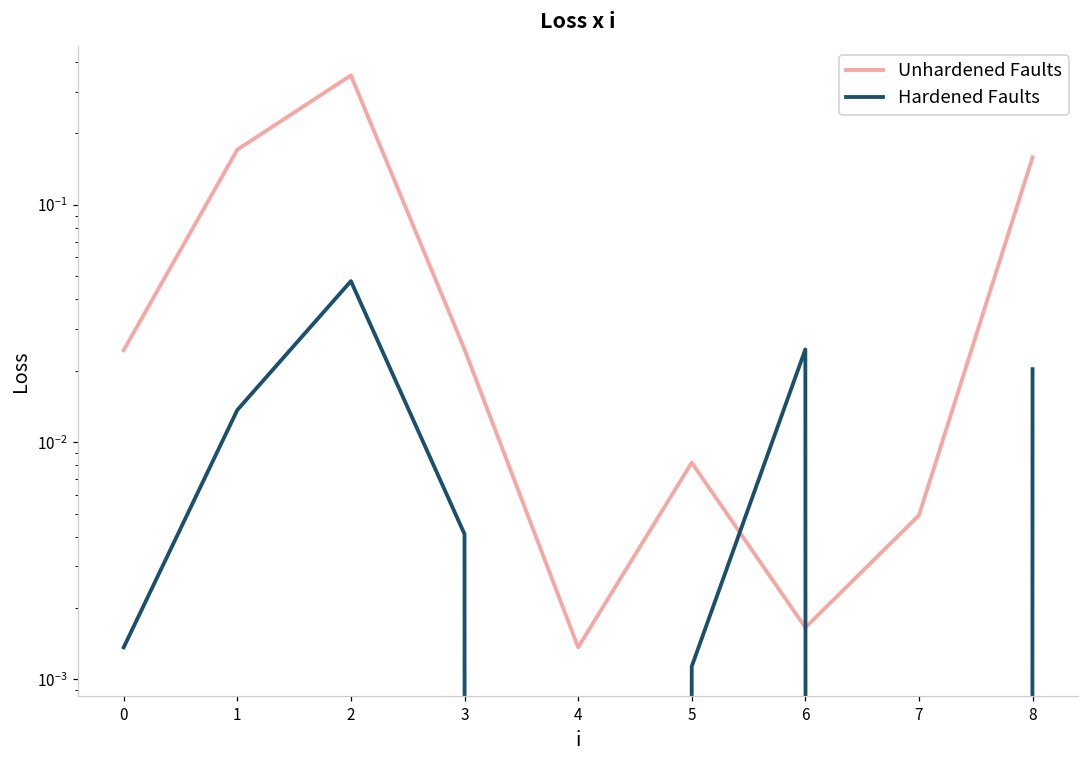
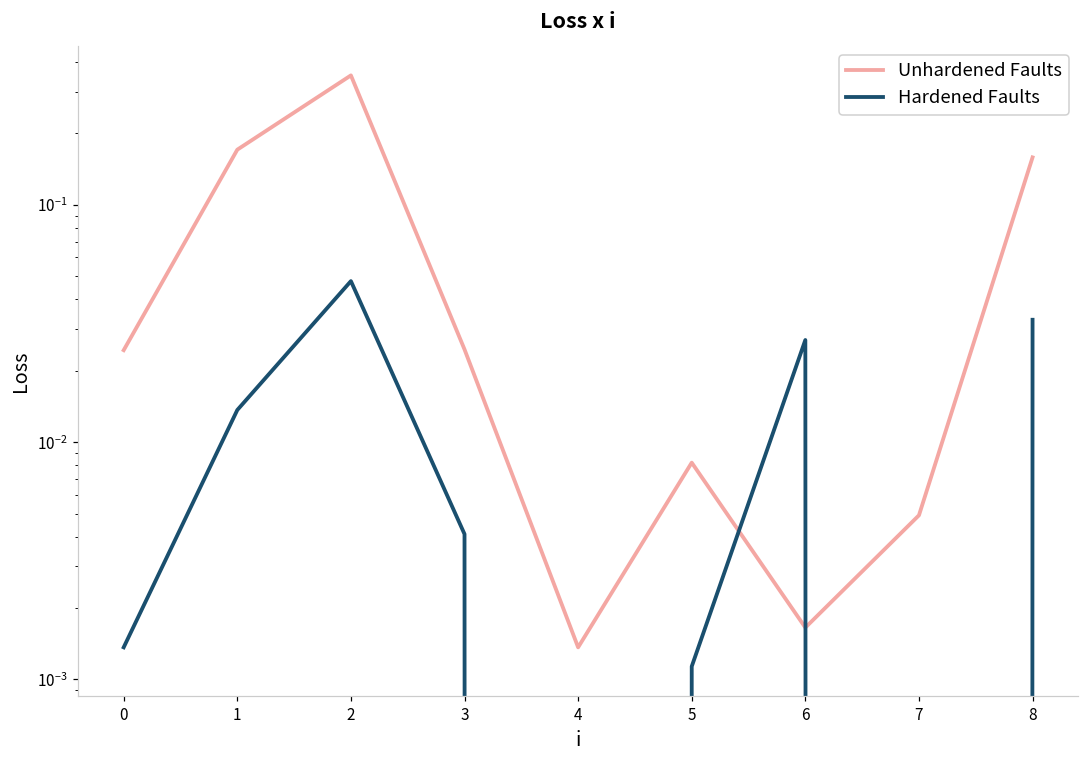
  {
    "Unhardened Faults": {
      "0": 0.024,
      "1": 0.17,
      "2": 0.35,
      "3": 0.025,
      "4": 0.0014,
      "5": 0.008,
      "6": 0.0017,
      "7": 0.005,
      "8": 0.16
    },
    "Hardened Faults": {
      "0": 0.0014,
      "1": 0.014,
      "2": 0.048,
      "3": 0.004,
      "5": 0.0011,
-     "6": 0.025,
-     "8": 0.020
+     "6": 0.027,
+     "8": 0.033
    }
  }
